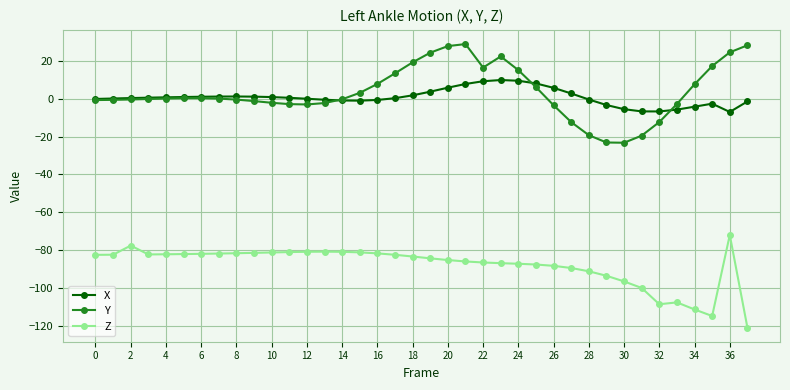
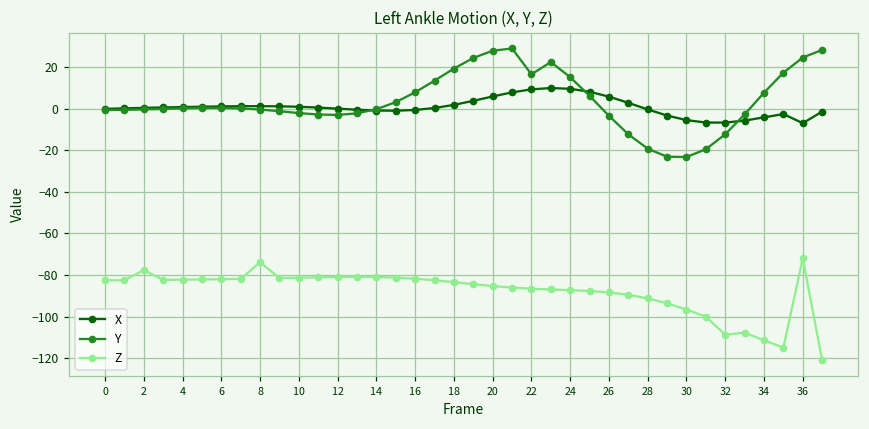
  {
    "X": {
      "8": 1,
      "10": 1,
      "12": 0,
      "16": -1,
      "18": 2,
      "20": 6,
      "22": 9,
      "24": 10,
      "26": 6,
      "28": 0,
      "30": -6,
      "32": -7,
      "34": -4,
      "36": -7
    },
    "Y": {
      "8": 0,
      "10": -2,
      "12": -3,
      "16": 8,
      "18": 19,
      "20": 28,
      "22": 16,
      "24": 15,
      "26": -3,
      "28": -19,
      "30": -23,
      "32": -12,
      "34": 8,
      "36": 25
    },
    "Z": {
      "0": -83,
      "2": -78,
      "4": -82,
      "6": -82,
-     "8": -82,
+     "8": -74,
      "10": -81,
      "12": -81,
      "14": -81,
      "16": -82,
      "18": -83,
      "20": -85,
      "22": -87,
      "24": -87,
      "26": -88,
      "28": -91,
      "30": -97,
      "32": -109,
      "34": -111,
      "36": -72
    }
  }
